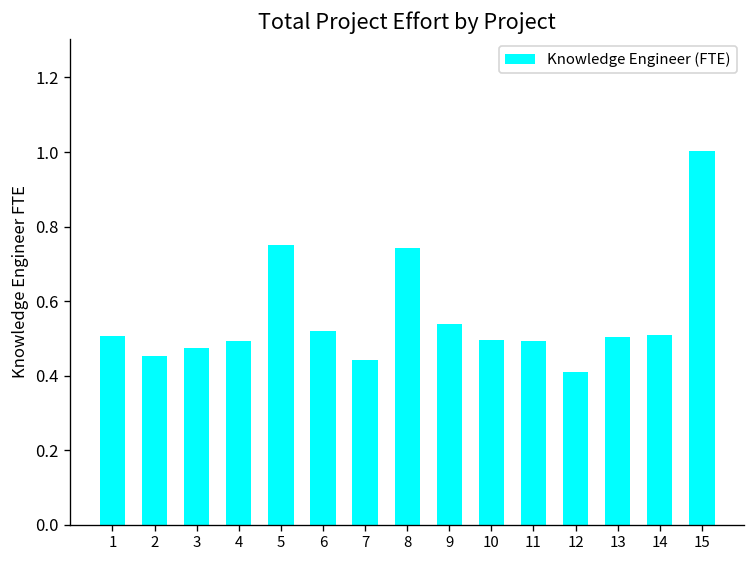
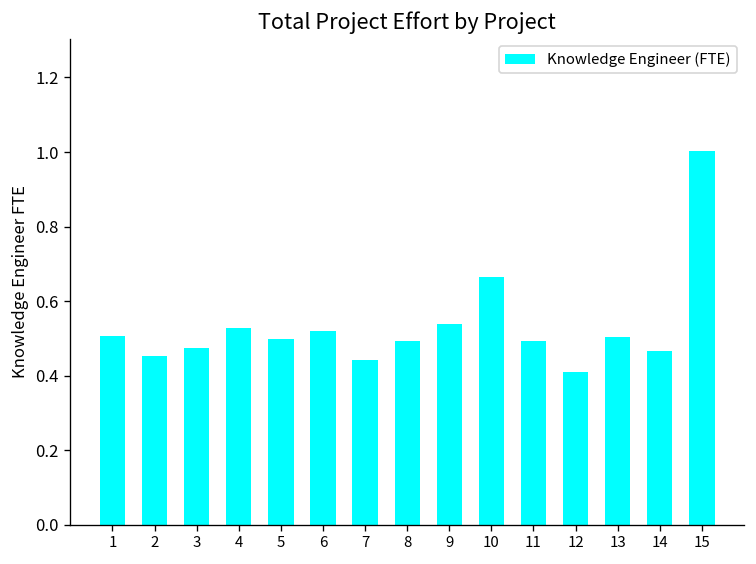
  {
    "1": 0.51,
    "2": 0.45,
    "3": 0.48,
-   "4": 0.49,
-   "5": 0.75,
+   "4": 0.53,
+   "5": 0.50,
    "6": 0.52,
    "7": 0.44,
-   "8": 0.74,
+   "8": 0.49,
    "9": 0.54,
-   "10": 0.50,
+   "10": 0.67,
    "11": 0.49,
    "12": 0.41,
    "13": 0.50,
-   "14": 0.51,
+   "14": 0.47,
    "15": 1.00
  }
